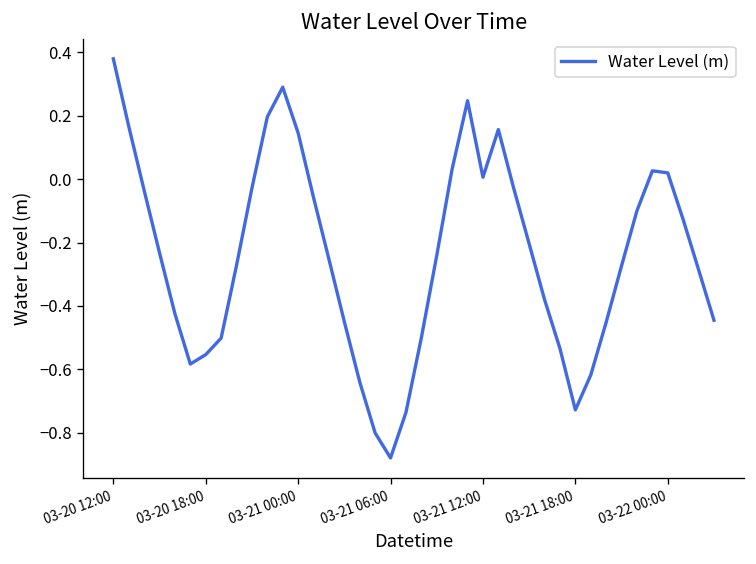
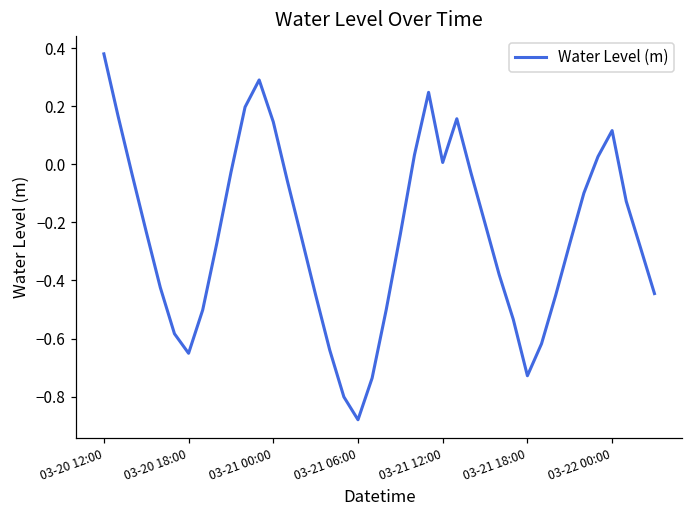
  {
    "03-20 12:00": 0.38,
-   "03-20 18:00": -0.55,
+   "03-20 18:00": -0.65,
    "03-21 00:00": 0.15,
    "03-21 06:00": -0.88,
    "03-21 12:00": 0.01,
    "03-21 18:00": -0.73,
-   "03-22 00:00": 0.02
+   "03-22 00:00": 0.12
  }
